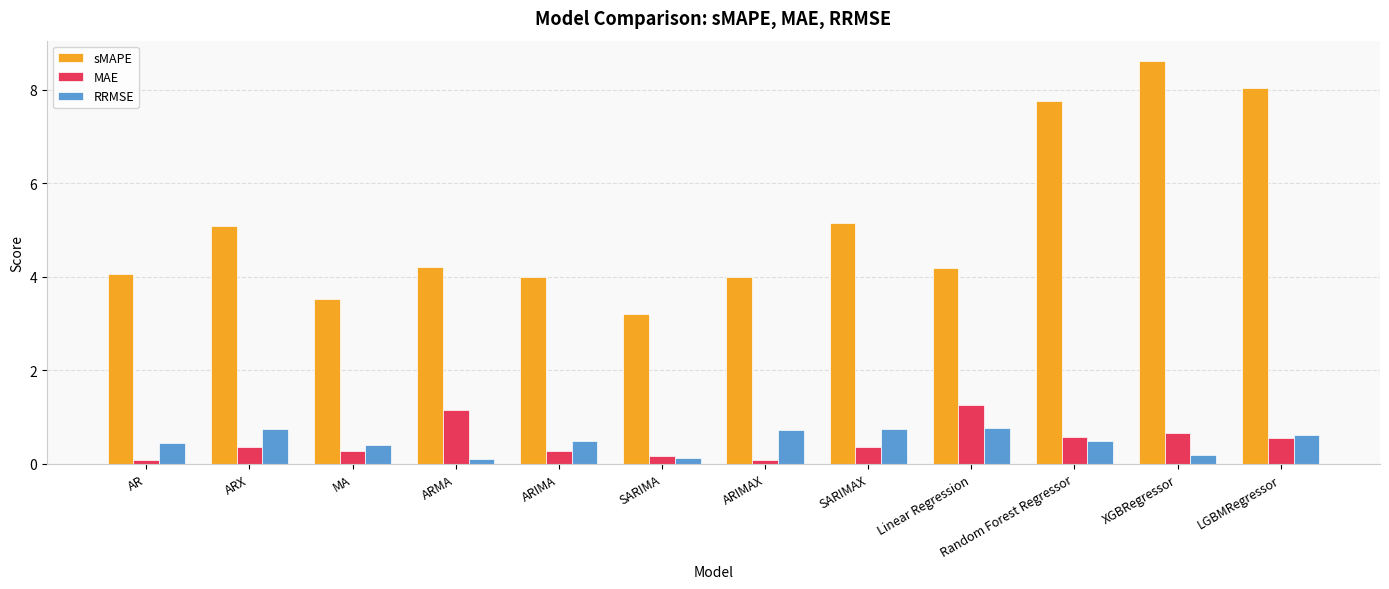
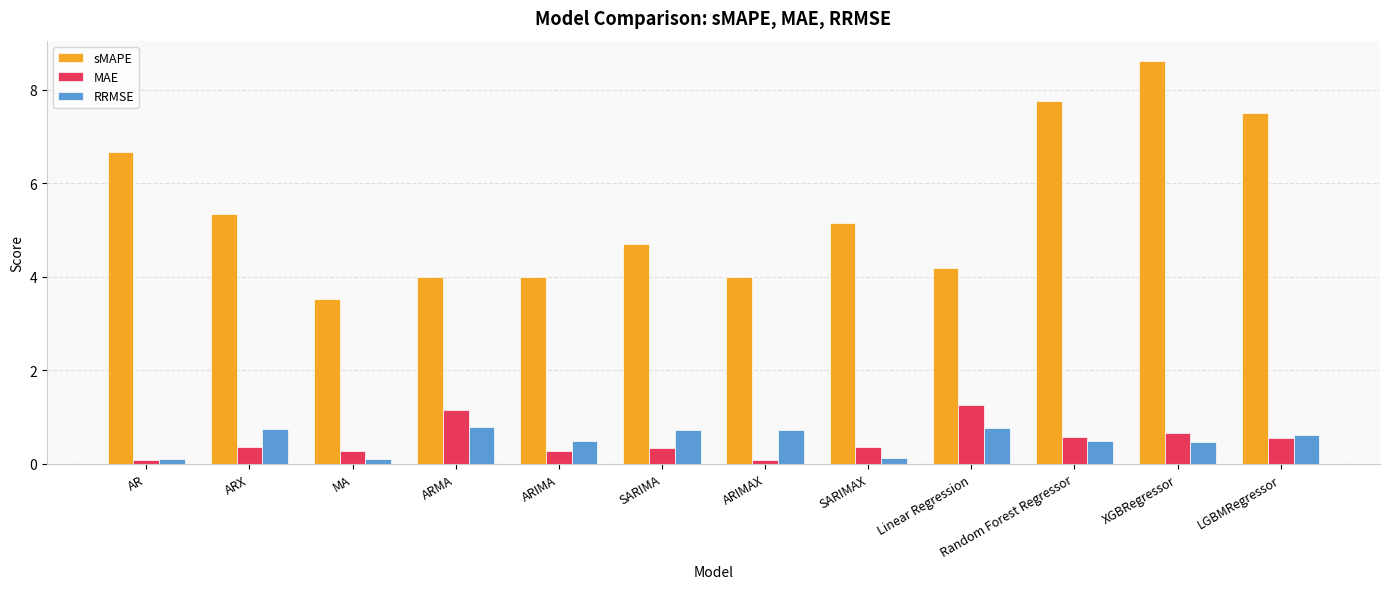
  {
    "sMAPE": {
-     "AR": 4.1,
-     "ARX": 5.1,
+     "AR": 6.7,
+     "ARX": 5.3,
      "MA": 3.5,
-     "ARMA": 4.2,
+     "ARMA": 4.0,
      "ARIMA": 4.0,
-     "SARIMA": 3.2,
+     "SARIMA": 4.7,
      "ARIMAX": 4.0,
      "SARIMAX": 5.2,
      "Linear Regression": 4.2,
      "Random Forest Regressor": 7.8,
      "XGBRegressor": 8.6,
-     "LGBMRegressor": 8.0
+     "LGBMRegressor": 7.5
    },
    "MAE": {
      "AR": 0.1,
      "ARX": 0.4,
      "MA": 0.3,
      "ARMA": 1.1,
      "ARIMA": 0.3,
-     "SARIMA": 0.2,
+     "SARIMA": 0.3,
      "ARIMAX": 0.1,
      "SARIMAX": 0.4,
      "Linear Regression": 1.3,
      "Random Forest Regressor": 0.6,
      "XGBRegressor": 0.7,
      "LGBMRegressor": 0.6
    },
    "RRMSE": {
-     "AR": 0.4,
+     "AR": 0.1,
      "ARX": 0.7,
-     "MA": 0.4,
-     "ARMA": 0.1,
+     "MA": 0.1,
+     "ARMA": 0.8,
      "ARIMA": 0.5,
-     "SARIMA": 0.1,
+     "SARIMA": 0.7,
      "ARIMAX": 0.7,
-     "SARIMAX": 0.7,
+     "SARIMAX": 0.1,
      "Linear Regression": 0.8,
      "Random Forest Regressor": 0.5,
-     "XGBRegressor": 0.2,
+     "XGBRegressor": 0.5,
      "LGBMRegressor": 0.6
    }
  }
